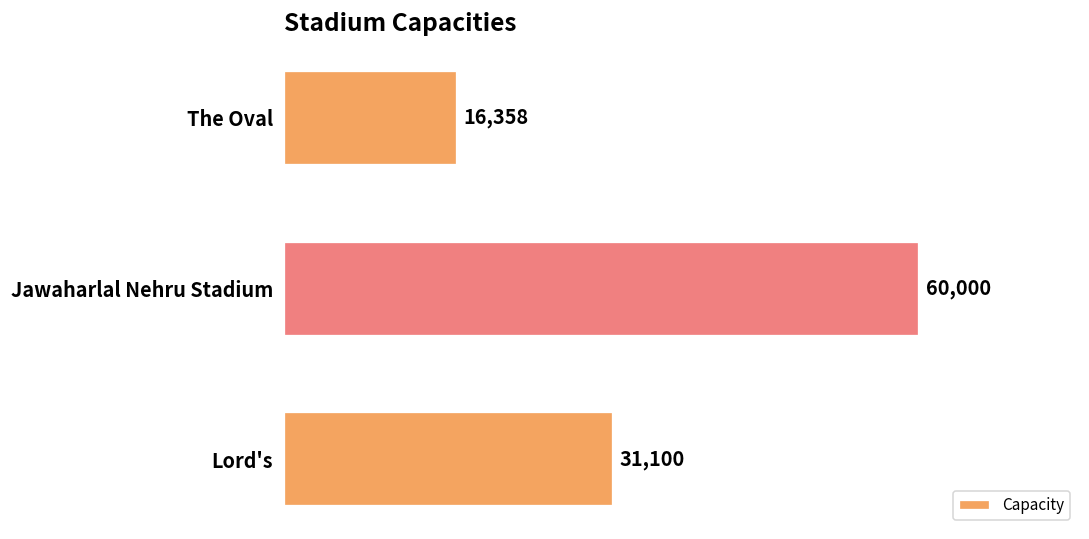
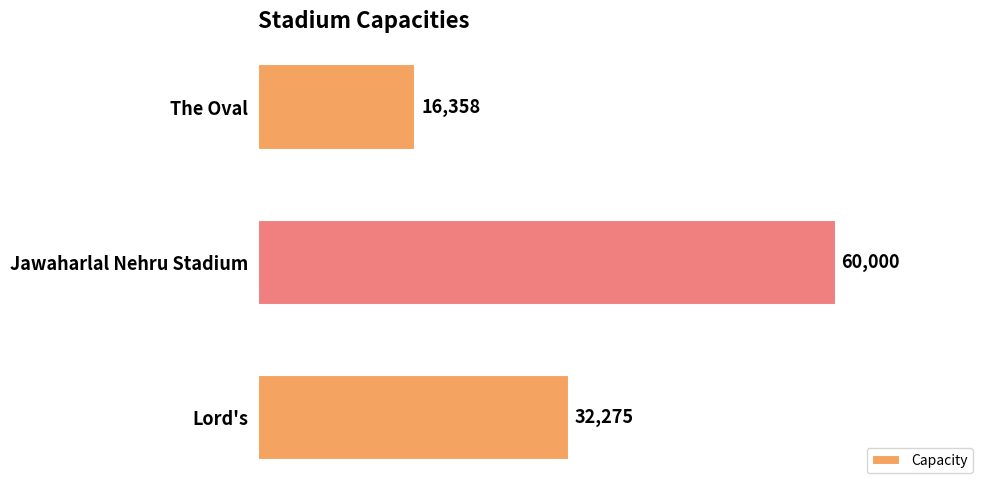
  {
    "The Oval": "16,358",
    "Jawaharlal Nehru Stadium": "60,000",
-   "Lord's": "31,100"
+   "Lord's": "32,275"
  }
